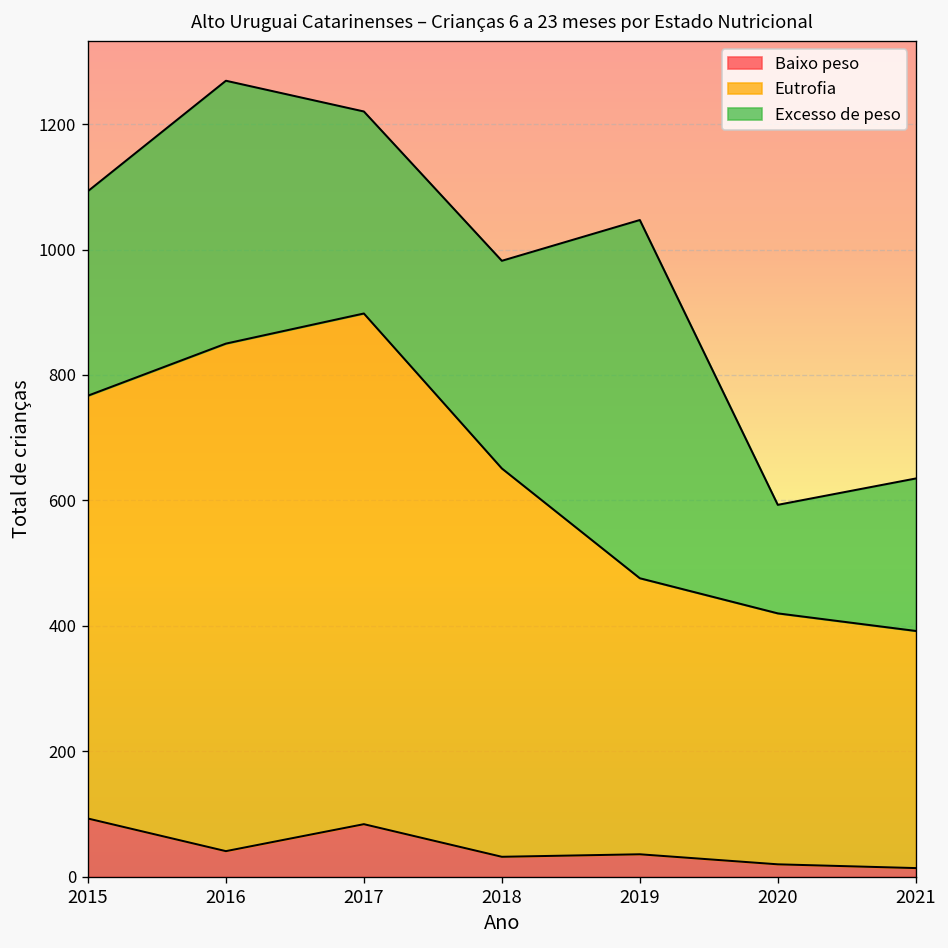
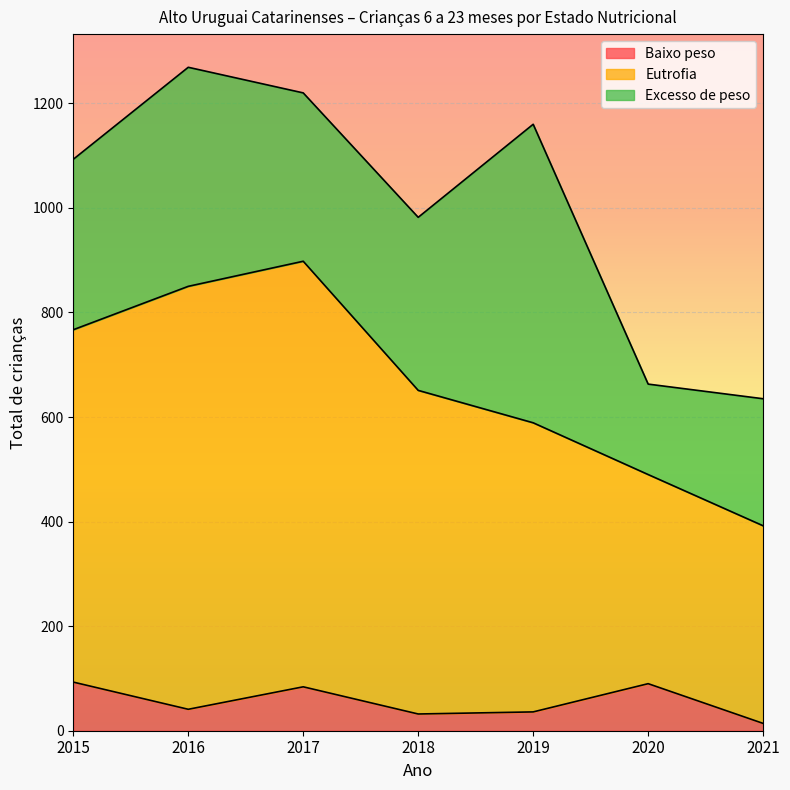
  {
    "Baixo peso": {
      "2015": 90,
      "2016": 40,
      "2017": 80,
      "2018": 30,
      "2019": 40,
-     "2020": 20,
+     "2020": 90,
      "2021": 10
    },
    "Eutrofia": {
      "2015": 670,
      "2016": 810,
      "2017": 810,
      "2018": 620,
-     "2019": 440,
+     "2019": 550,
      "2020": 400,
      "2021": 380
    },
    "Excesso de peso": {
      "2015": 330,
      "2016": 420,
      "2017": 320,
      "2018": 330,
      "2019": 570,
      "2020": 170,
      "2021": 240
    }
  }
